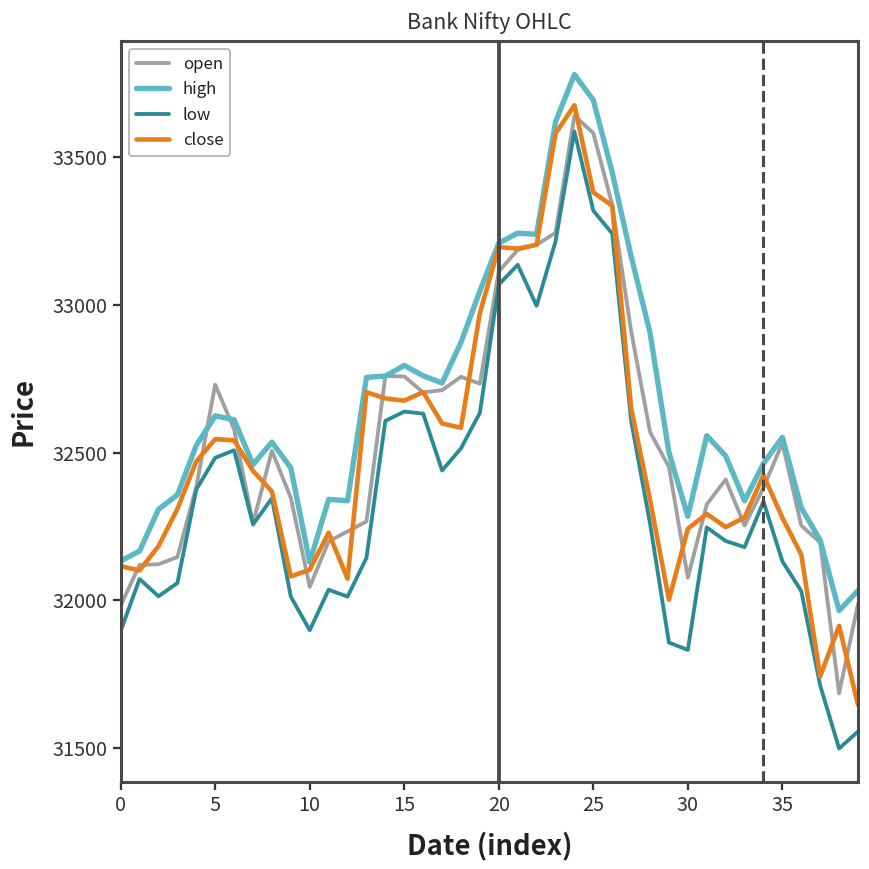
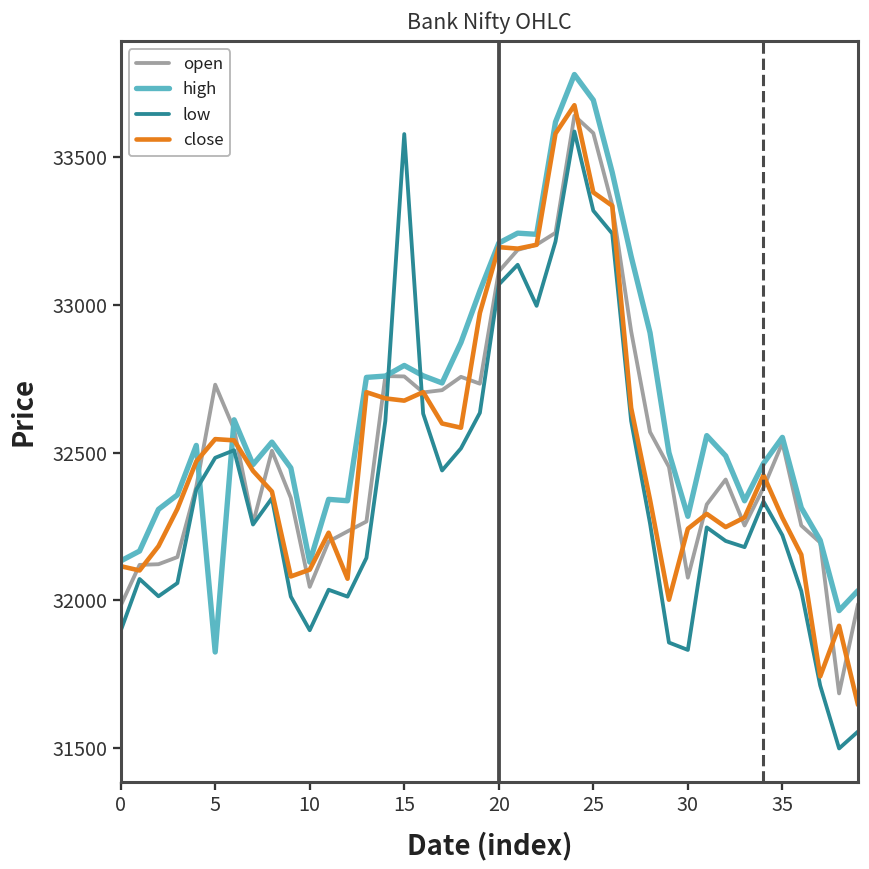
  {
    "open": {
      "0": 31980,
      "5": 32730,
      "10": 32040,
      "15": 32760,
      "20": 33110,
      "25": 33580,
      "30": 32080,
      "35": 32530
    },
    "high": {
      "0": 32130,
-     "5": 32620,
+     "5": 31820,
      "10": 32130,
      "15": 32800,
      "20": 33210,
      "25": 33690,
      "30": 32280,
      "35": 32550
    },
    "low": {
      "0": 31900,
      "5": 32480,
      "10": 31900,
-     "15": 32640,
+     "15": 33580,
      "20": 33070,
      "25": 33320,
      "30": 31830,
-     "35": 32130
+     "35": 32220
    },
    "close": {
      "0": 32110,
      "5": 32550,
      "10": 32100,
      "15": 32680,
      "20": 33200,
      "25": 33380,
      "30": 32240,
      "35": 32280
    }
  }
